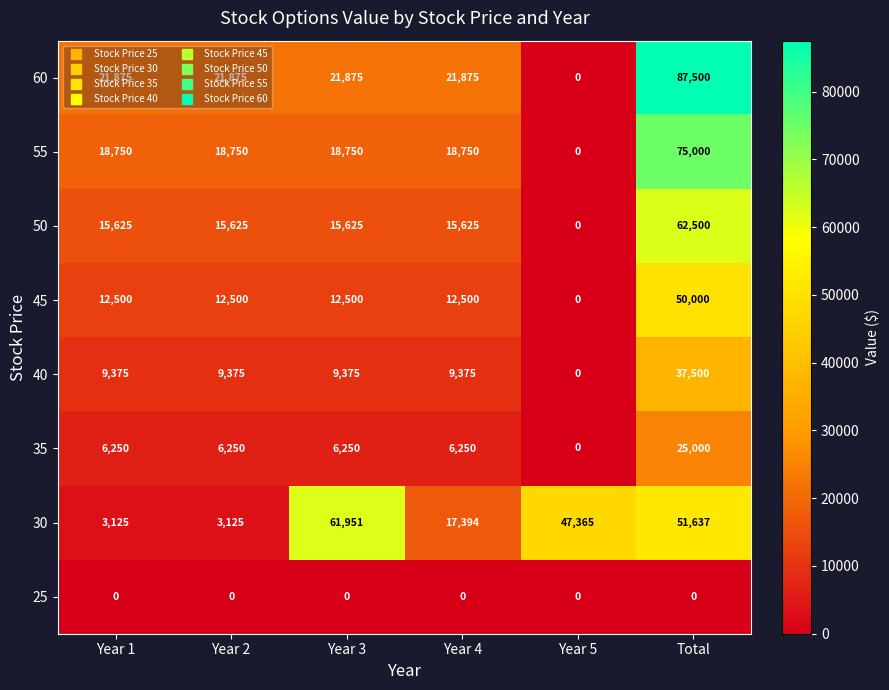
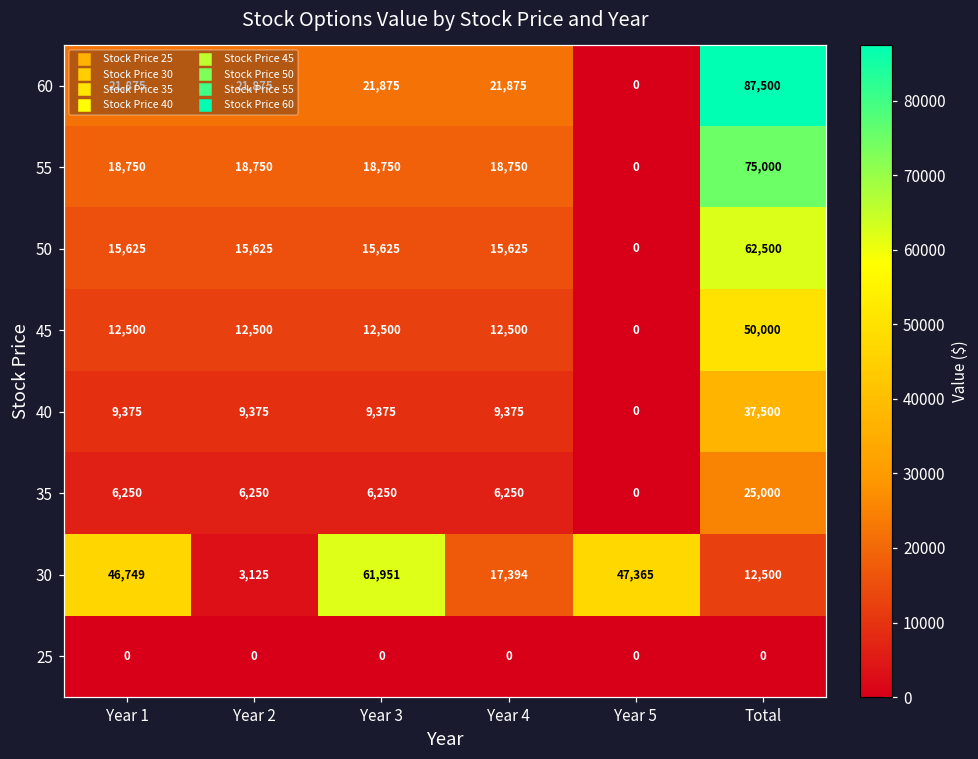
  {
    "60": {
      "Year 3": "21,875",
      "Year 4": "21,875",
      "Year 5": "0",
      "Total": "87,500"
    },
    "55": {
      "Year 1": "18,750",
      "Year 2": "18,750",
      "Year 3": "18,750",
      "Year 4": "18,750",
      "Year 5": "0",
      "Total": "75,000"
    },
    "50": {
      "Year 1": "15,625",
      "Year 2": "15,625",
      "Year 3": "15,625",
      "Year 4": "15,625",
      "Year 5": "0",
      "Total": "62,500"
    },
    "45": {
      "Year 1": "12,500",
      "Year 2": "12,500",
      "Year 3": "12,500",
      "Year 4": "12,500",
      "Year 5": "0",
      "Total": "50,000"
    },
    "40": {
      "Year 1": "9,375",
      "Year 2": "9,375",
      "Year 3": "9,375",
      "Year 4": "9,375",
      "Year 5": "0",
      "Total": "37,500"
    },
    "35": {
      "Year 1": "6,250",
      "Year 2": "6,250",
      "Year 3": "6,250",
      "Year 4": "6,250",
      "Year 5": "0",
      "Total": "25,000"
    },
    "30": {
-     "Year 1": "3,125",
+     "Year 1": "46,749",
      "Year 2": "3,125",
      "Year 3": "61,951",
      "Year 4": "17,394",
      "Year 5": "47,365",
-     "Total": "51,637"
+     "Total": "12,500"
    },
    "25": {
      "Year 1": "0",
      "Year 2": "0",
      "Year 3": "0",
      "Year 4": "0",
      "Year 5": "0",
      "Total": "0"
    }
  }
